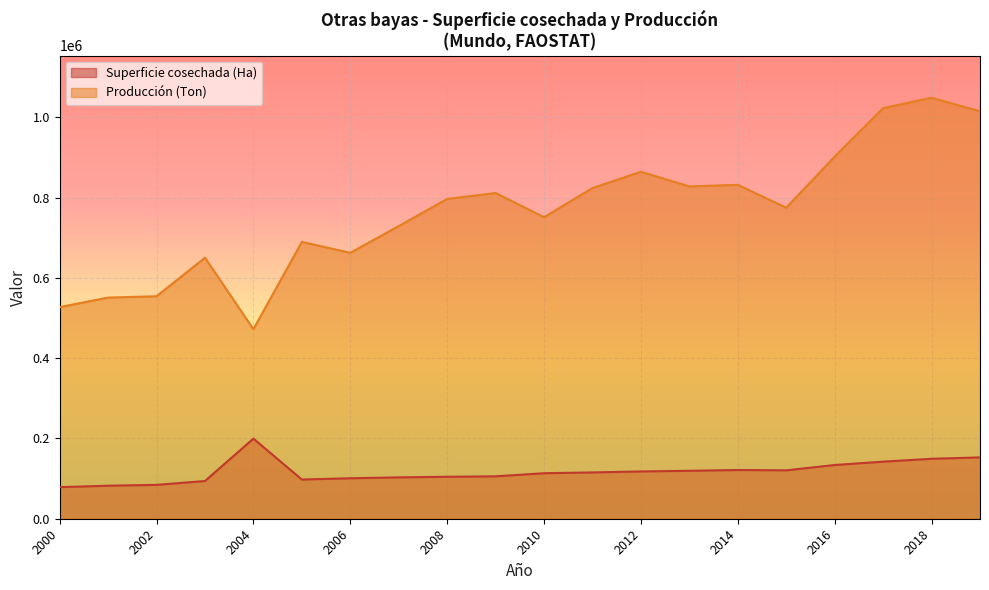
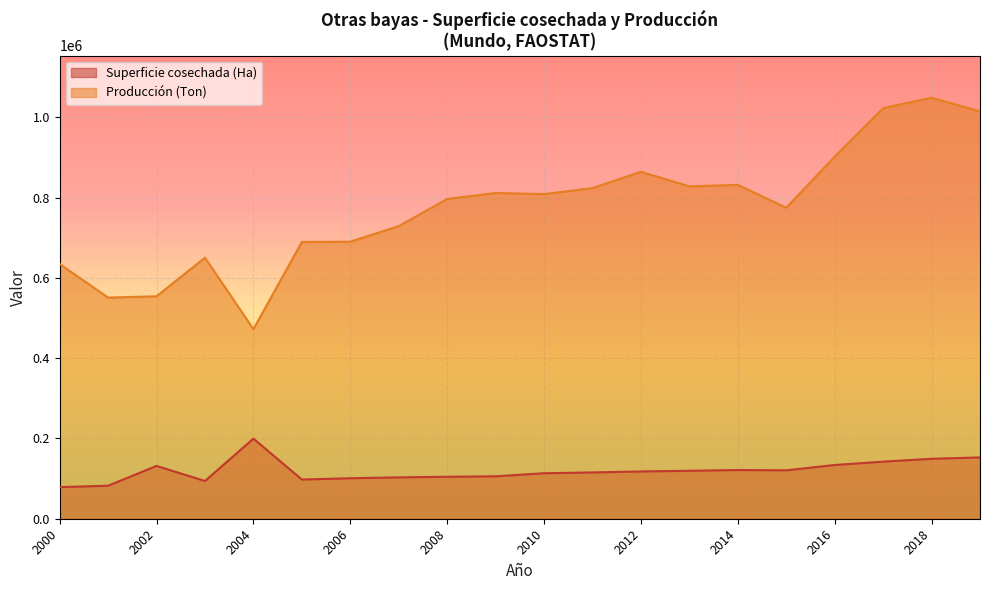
  {
    "Superficie cosechada (Ha)": {
      "2000": 80000,
-     "2002": 80000,
+     "2002": 130000,
      "2004": 200000,
      "2006": 100000,
      "2008": 100000,
      "2010": 110000,
      "2012": 120000,
      "2014": 120000,
      "2016": 130000,
      "2018": 150000
    },
    "Producción (Ton)": {
-     "2000": 530000,
+     "2000": 630000,
      "2002": 550000,
      "2004": 470000,
-     "2006": 660000,
+     "2006": 690000,
      "2008": 800000,
-     "2010": 750000,
+     "2010": 810000,
      "2012": 860000,
      "2014": 830000,
      "2016": 900000,
      "2018": 1050000
    }
  }
